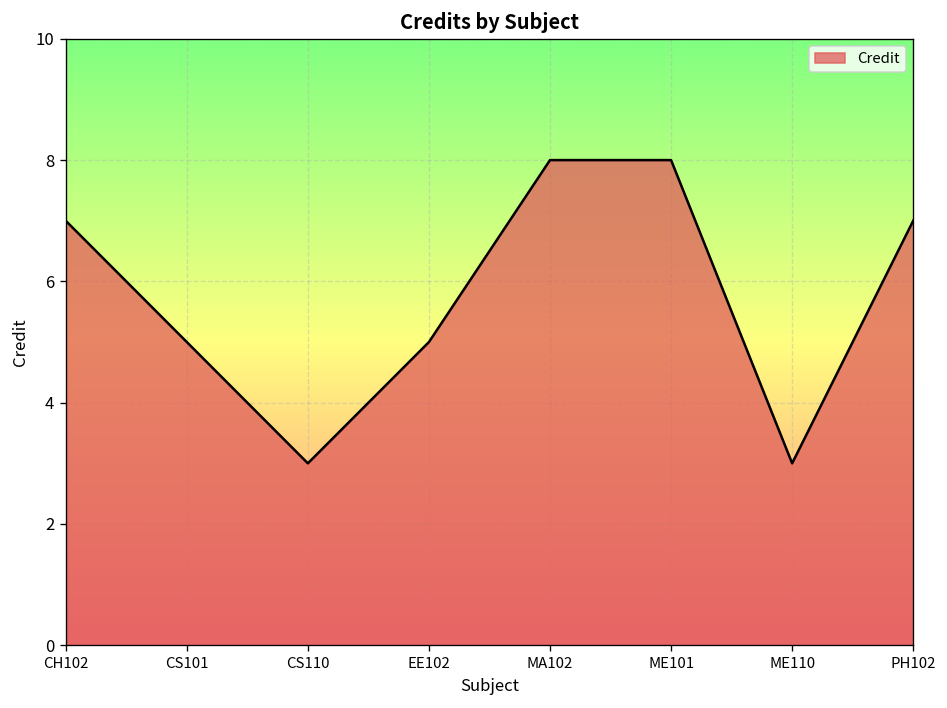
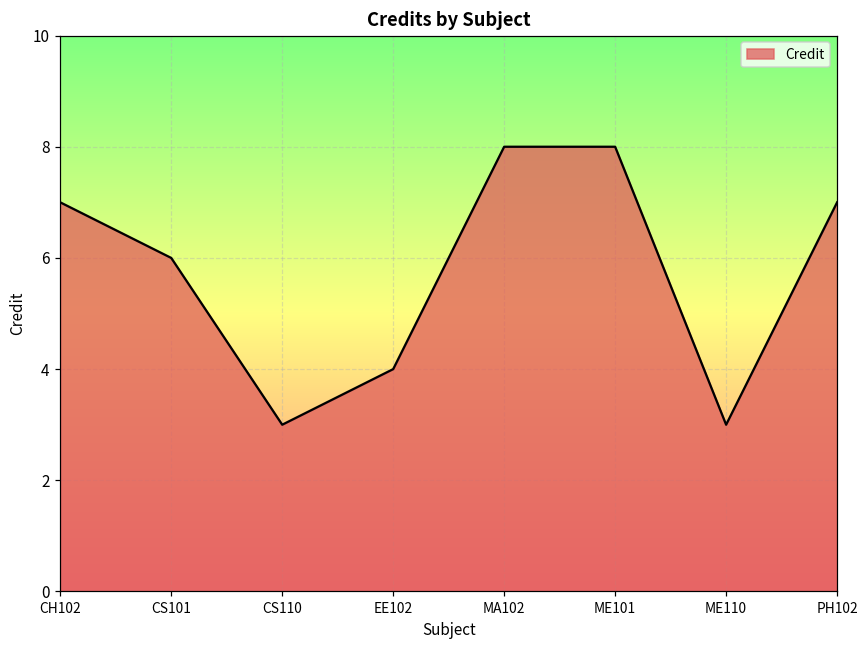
  {
    "CH102": 7,
-   "CS101": 5,
+   "CS101": 6,
    "CS110": 3,
-   "EE102": 5,
+   "EE102": 4,
    "MA102": 8,
    "ME101": 8,
    "ME110": 3,
    "PH102": 7
  }
